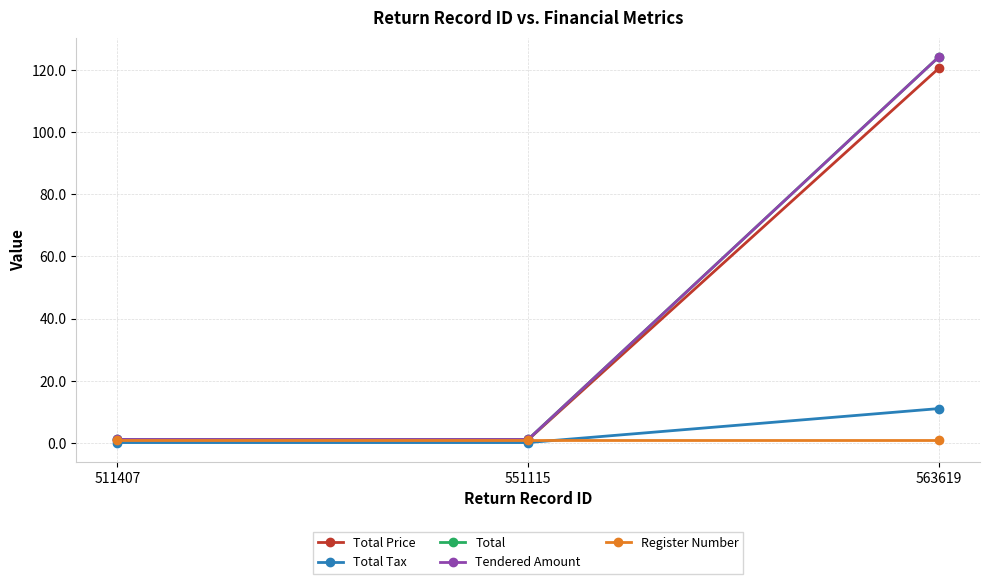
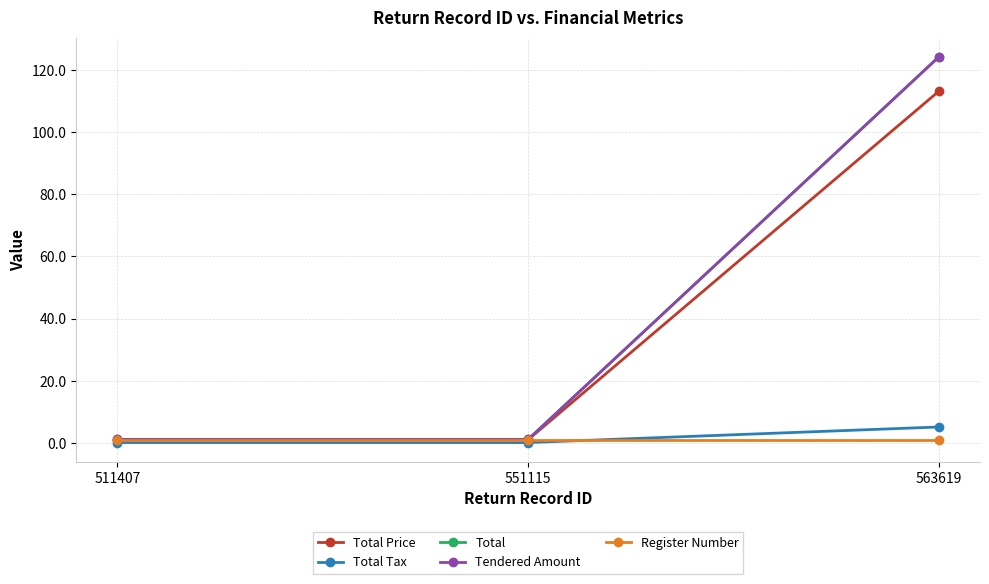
  {
    "Total Price": {
-     "563619": 121
+     "563619": 113
    },
    "Total Tax": {
      "511407": 0,
      "551115": 0,
-     "563619": 11
+     "563619": 5
    },
    "Tendered Amount": {
      "563619": 124
    },
    "Register Number": {
      "563619": 1
    }
  }
